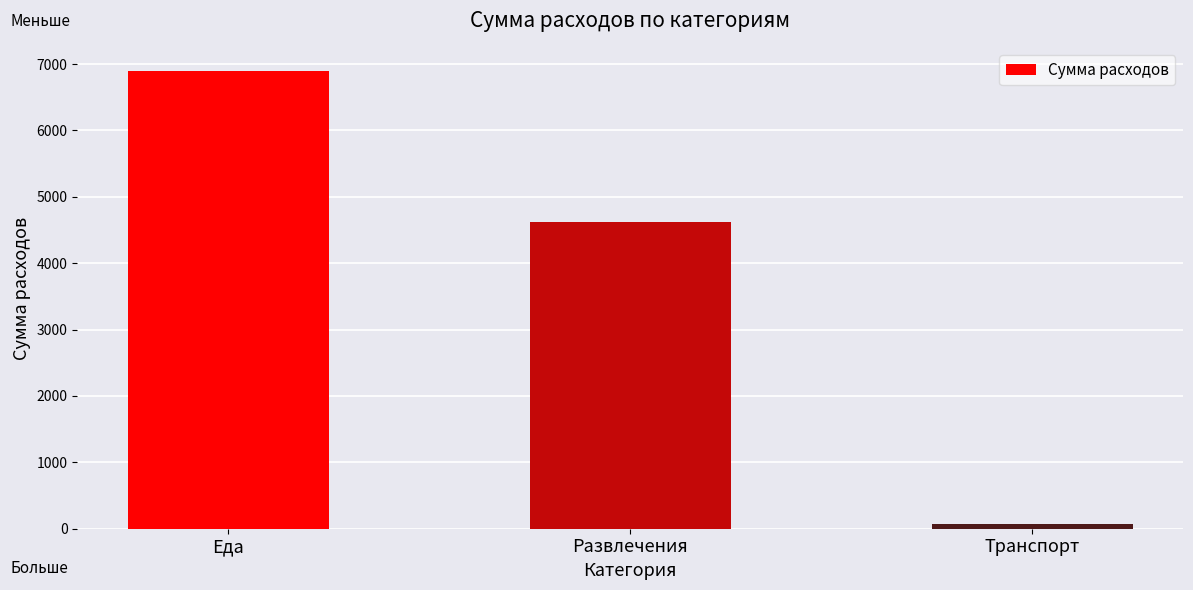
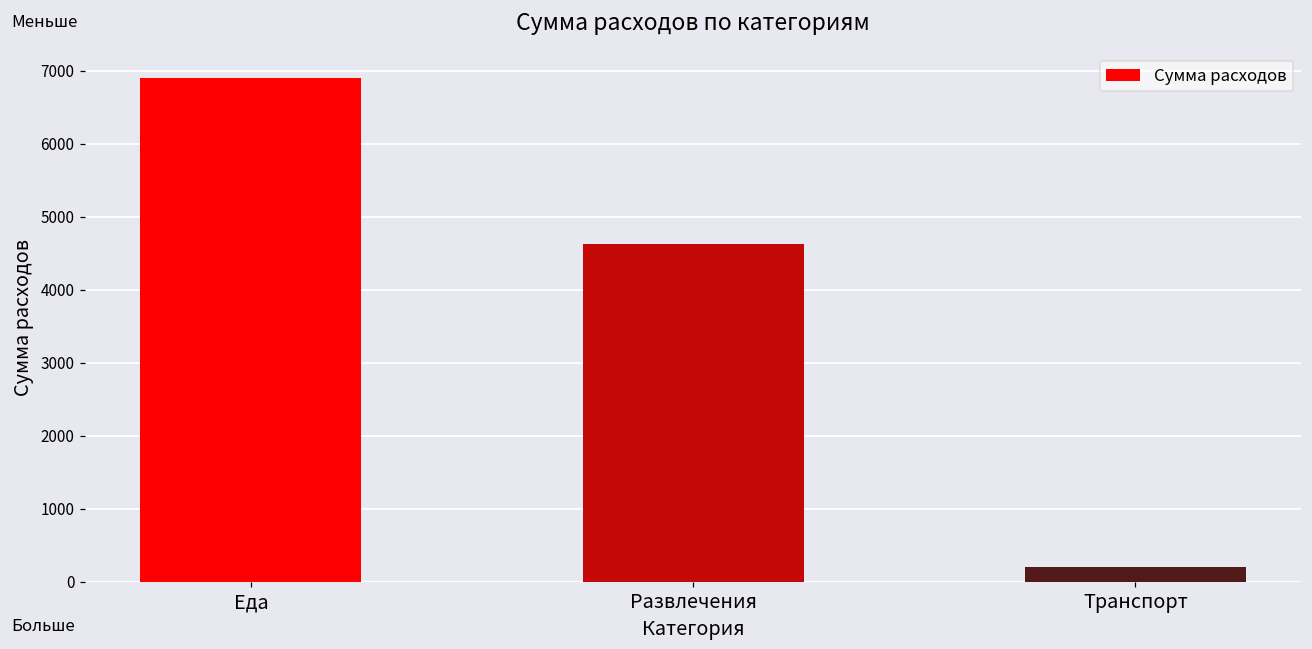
  {
    "Еда": 6900,
    "Развлечения": 4600,
-   "Транспорт": 100
+   "Транспорт": 200
  }
